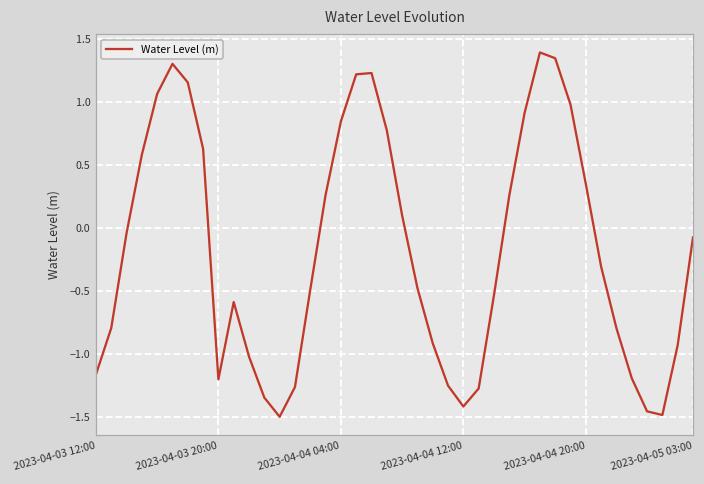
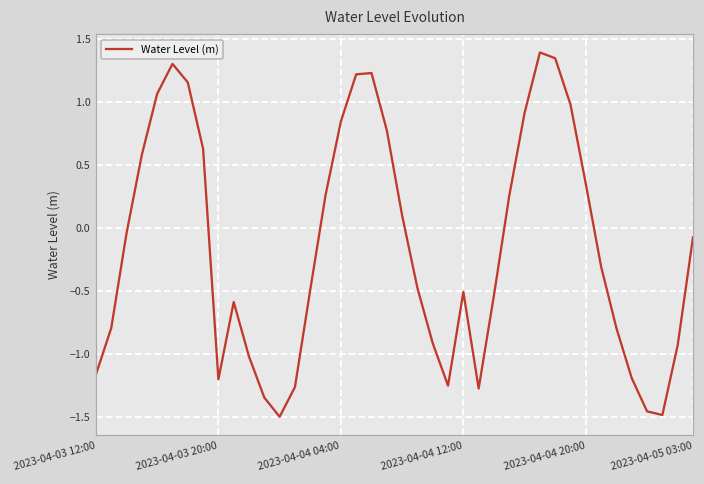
  {
    "2023-04-03 12:00": -1.16,
    "2023-04-03 20:00": -1.20,
    "2023-04-04 04:00": 0.85,
-   "2023-04-04 12:00": -1.41,
+   "2023-04-04 12:00": -0.50,
    "2023-04-04 20:00": 0.35,
    "2023-04-05 03:00": -0.07
  }
